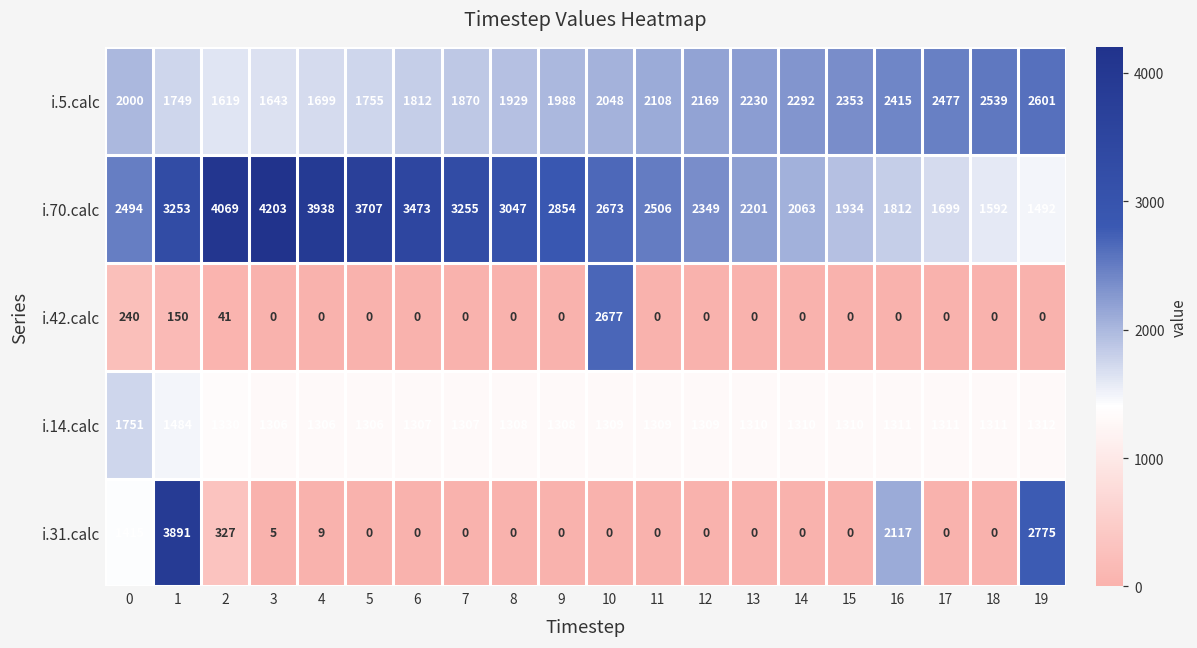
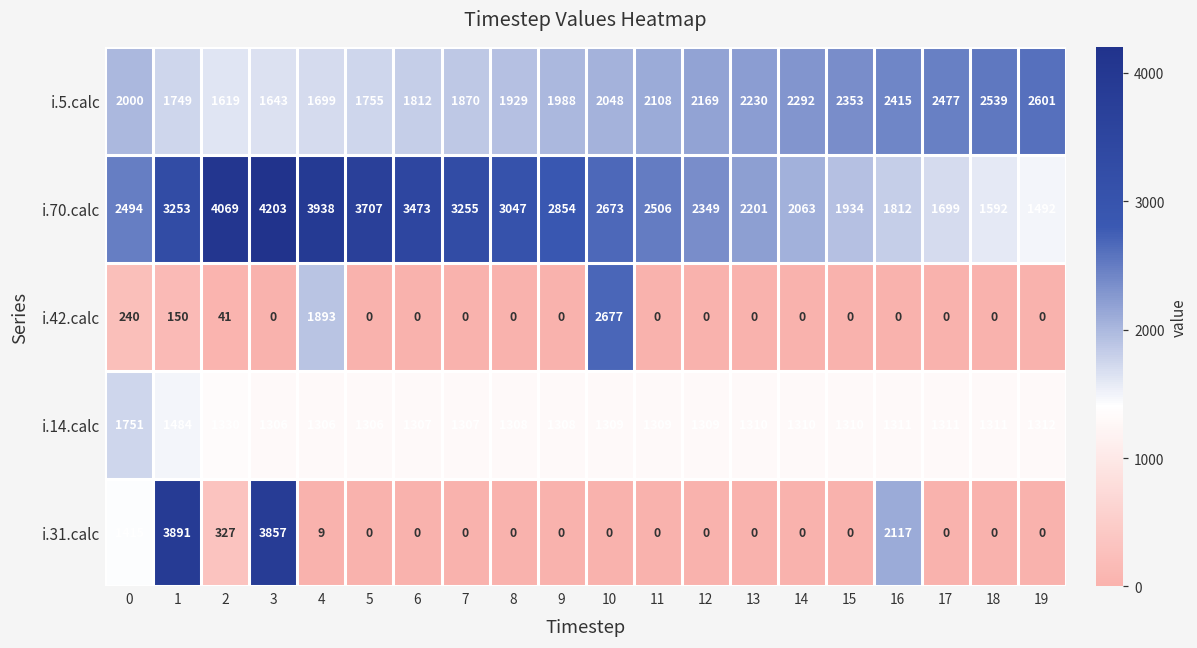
  {
    "i.5.calc": {
      "0": 2000,
      "1": 1749,
      "5": 1755,
      "6": 1812,
      "7": 1870,
      "8": 1929,
      "9": 1988,
      "10": 2048,
      "11": 2108,
      "12": 2169,
      "13": 2230,
      "14": 2292,
      "15": 2353,
      "16": 2415,
      "17": 2477,
      "18": 2539,
      "19": 2601
    },
    "i.70.calc": {
      "0": 2494,
      "1": 3253,
      "2": 4069,
      "3": 4203,
      "4": 3938,
      "5": 3707,
      "6": 3473,
      "7": 3255,
      "8": 3047,
      "9": 2854,
      "10": 2673,
      "11": 2506,
      "12": 2349,
      "13": 2201,
      "14": 2063,
      "15": 1934,
      "16": 1812
    },
    "i.42.calc": {
      "0": 240,
      "1": 150,
      "2": 41,
      "3": 0,
-     "4": 0,
+     "4": 1893,
      "5": 0,
      "6": 0,
      "7": 0,
      "8": 0,
      "9": 0,
      "10": 2677,
      "11": 0,
      "12": 0,
      "13": 0,
      "14": 0,
      "15": 0,
      "16": 0,
      "17": 0,
      "18": 0,
      "19": 0
    },
    "i.14.calc": {
      "0": 1751
    },
    "i.31.calc": {
      "1": 3891,
      "2": 327,
-     "3": 5,
+     "3": 3857,
      "4": 9,
      "5": 0,
      "6": 0,
      "7": 0,
      "8": 0,
      "9": 0,
      "10": 0,
      "11": 0,
      "12": 0,
      "13": 0,
      "14": 0,
      "15": 0,
      "16": 2117,
      "17": 0,
      "18": 0,
-     "19": 2775
+     "19": 0
    }
  }
